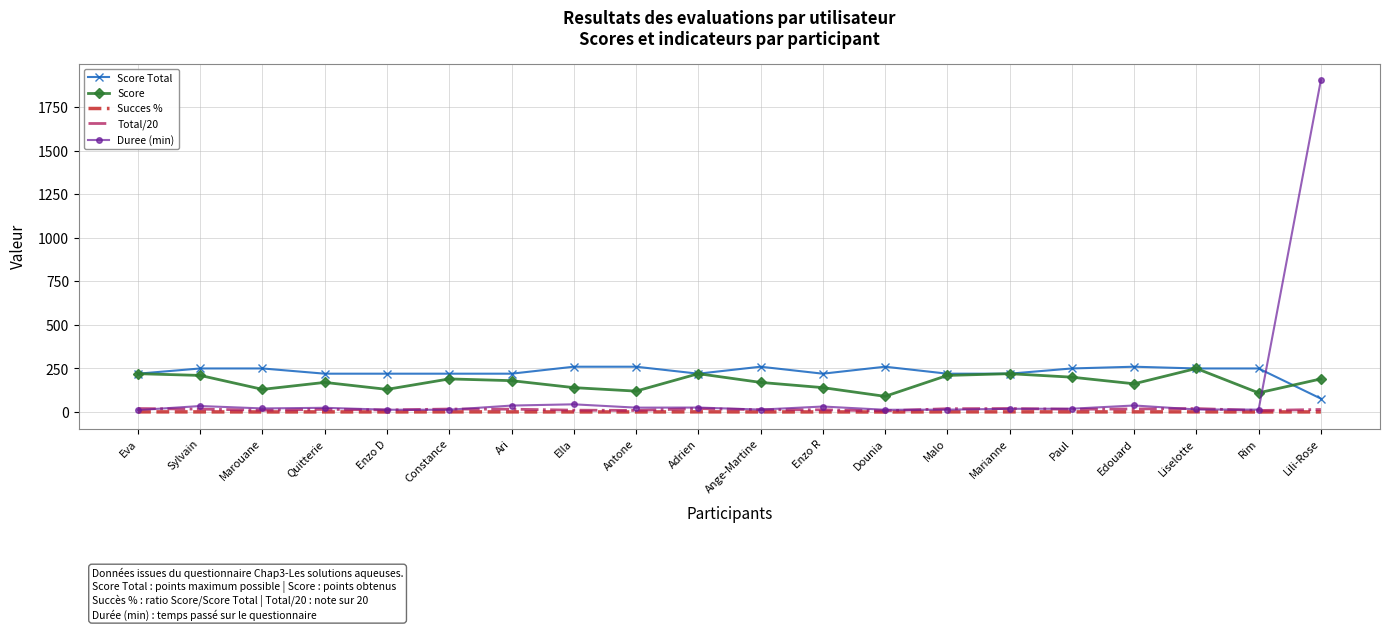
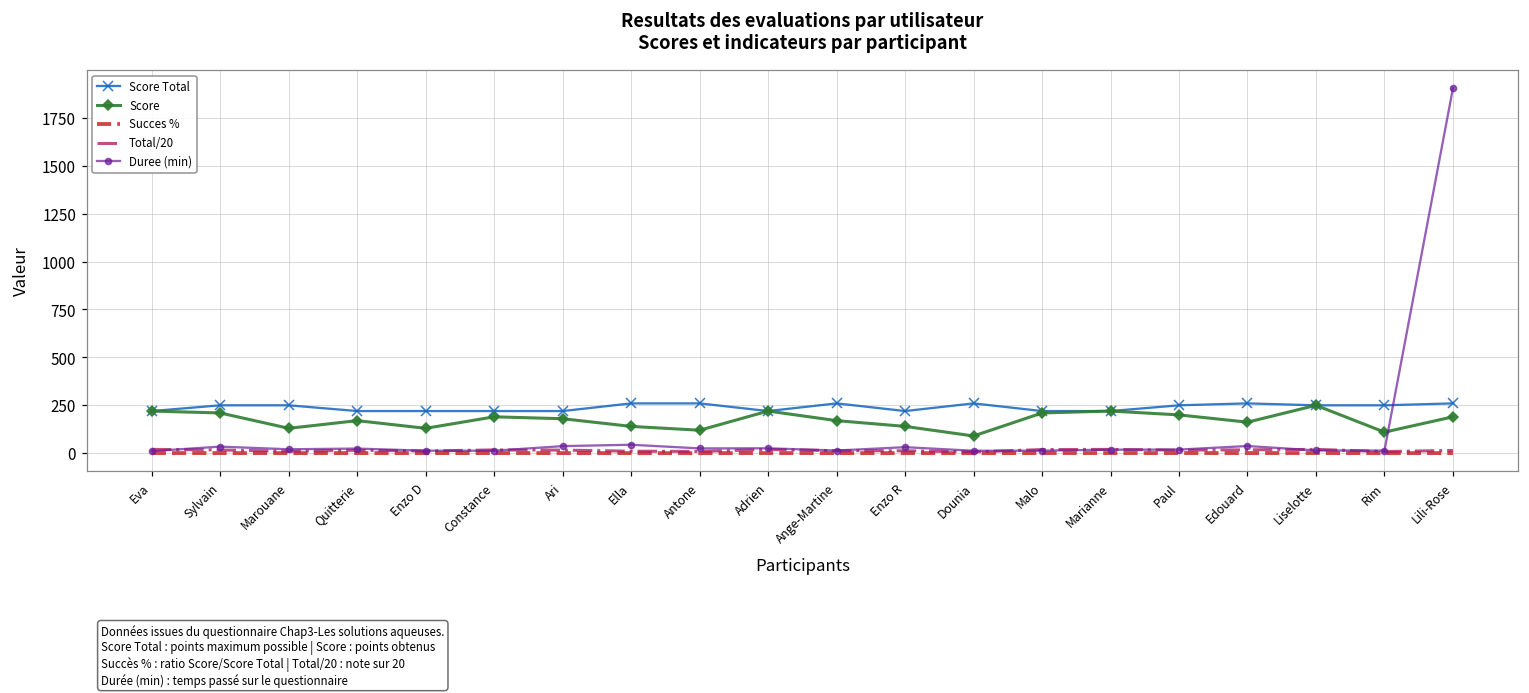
  {
    "Score Total": {
      "Sylvain": 250,
      "Marouane": 250,
      "Quitterie": 220,
      "Enzo D": 220,
      "Constance": 220,
      "Ari": 220,
      "Ella": 260,
      "Antone": 260,
      "Ange-Martine": 260,
      "Enzo R": 220,
      "Dounia": 260,
      "Paul": 250,
      "Edouard": 260,
      "Rim": 250,
-     "Lili-Rose": 80
+     "Lili-Rose": 260
    },
    "Score": {
      "Sylvain": 210,
      "Marouane": 130,
      "Quitterie": 170,
      "Enzo D": 130,
      "Constance": 190,
      "Ari": 180,
      "Ella": 140,
      "Antone": 120,
      "Ange-Martine": 170,
      "Enzo R": 140,
      "Dounia": 90,
      "Paul": 200,
      "Edouard": 160,
      "Rim": 110,
      "Lili-Rose": 190
    },
    "Duree (min)": {
      "Sylvain": 30,
      "Ari": 40,
      "Ella": 40,
      "Antone": 30,
      "Enzo R": 30,
      "Edouard": 40,
      "Lili-Rose": 1900
    }
  }
